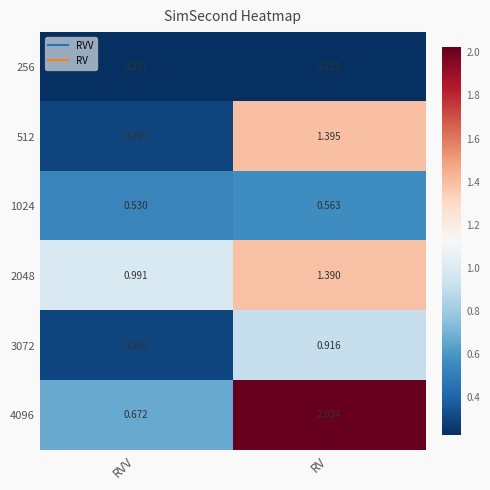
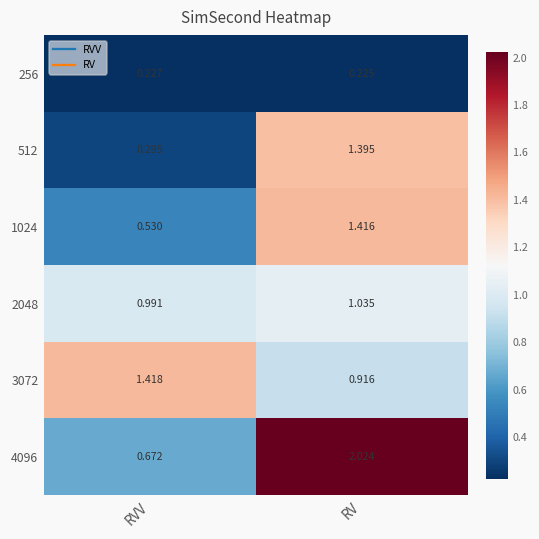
  {
    "512": {
      "RVV": 0.295,
      "RV": 1.395
    },
    "1024": {
      "RVV": 0.530,
-     "RV": 0.563
+     "RV": 1.416
    },
    "2048": {
      "RVV": 0.991,
-     "RV": 1.390
+     "RV": 1.035
    },
    "3072": {
-     "RVV": 0.295,
+     "RVV": 1.418,
      "RV": 0.916
    },
    "4096": {
      "RVV": 0.672,
      "RV": 2.024
    }
  }
